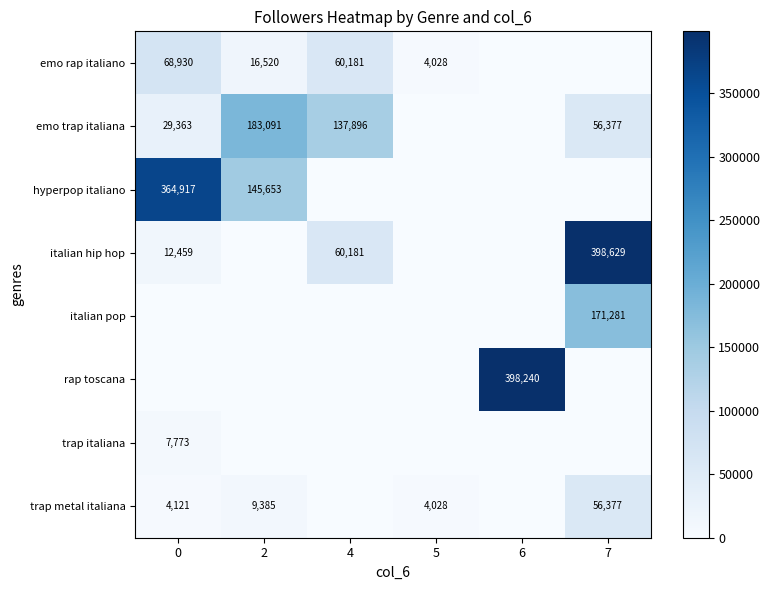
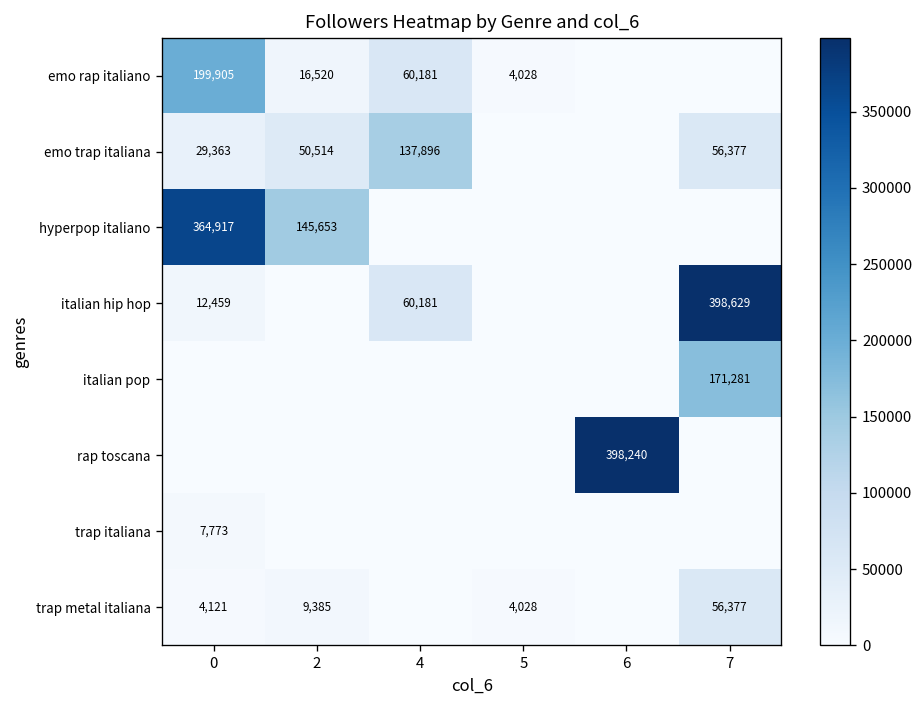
  {
    "emo rap italiano": {
-     "0": "68,930",
+     "0": "199,905",
      "2": "16,520",
      "4": "60,181",
      "5": "4,028"
    },
    "emo trap italiana": {
      "0": "29,363",
-     "2": "183,091",
+     "2": "50,514",
      "4": "137,896",
      "7": "56,377"
    },
    "hyperpop italiano": {
      "0": "364,917",
      "2": "145,653"
    },
    "italian hip hop": {
      "0": "12,459",
      "4": "60,181",
      "7": "398,629"
    },
    "italian pop": {
      "7": "171,281"
    },
    "rap toscana": {
      "6": "398,240"
    },
    "trap italiana": {
      "0": "7,773"
    },
    "trap metal italiana": {
      "0": "4,121",
      "2": "9,385",
      "5": "4,028",
      "7": "56,377"
    }
  }
